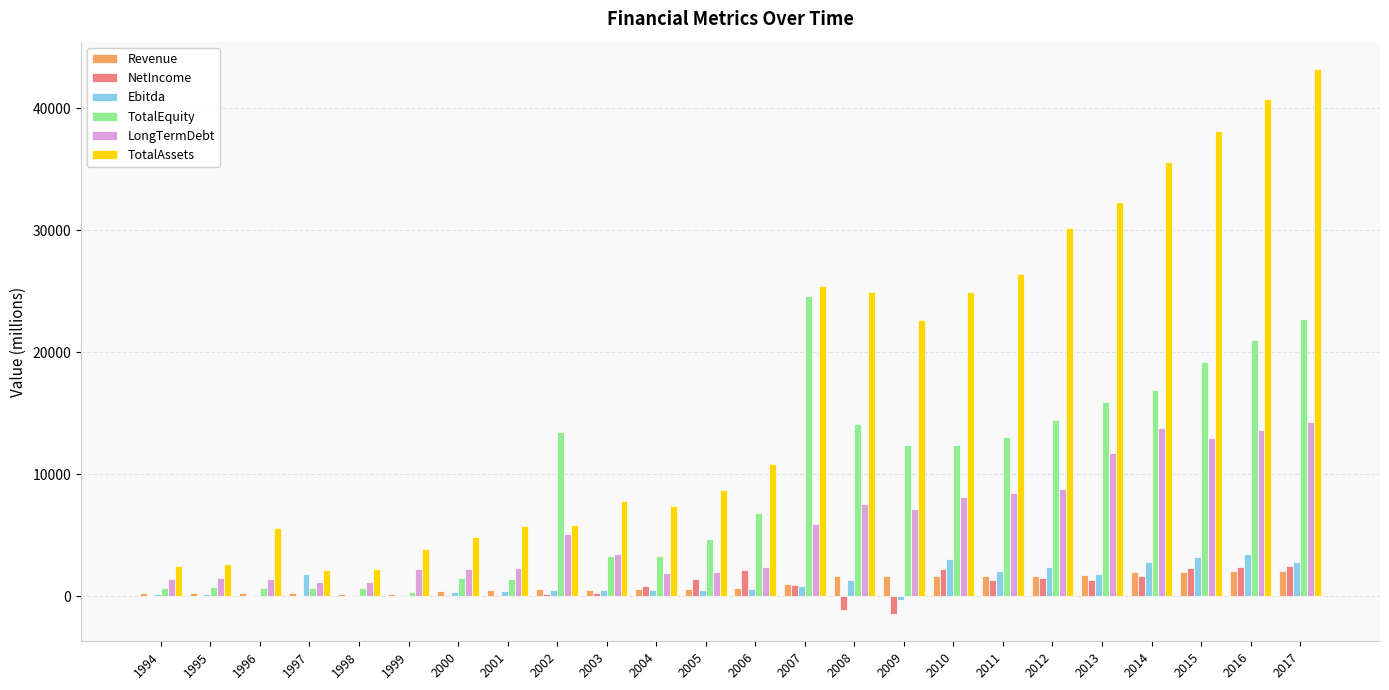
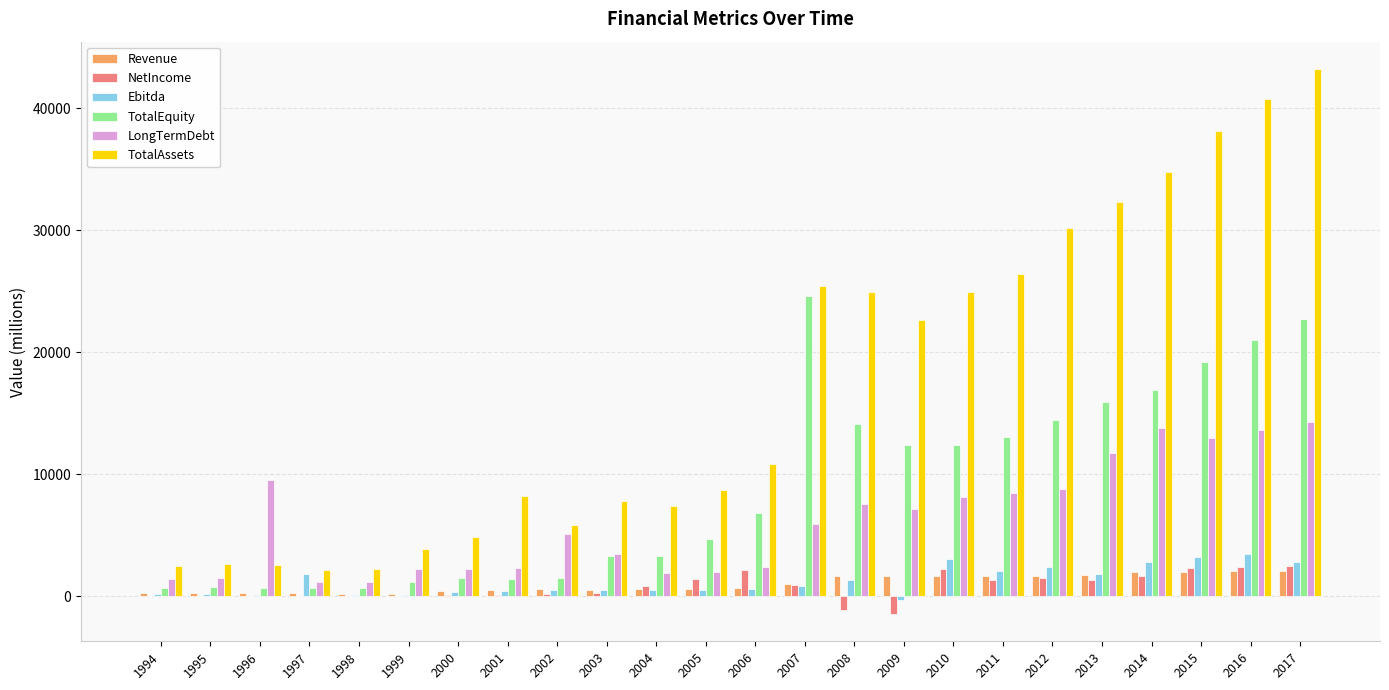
  {
    "Ebitda": {
      "1997": 1800,
      "2000": 300,
      "2001": 400,
      "2002": 500,
      "2003": 500,
      "2004": 500,
      "2005": 500,
      "2006": 600,
      "2007": 800,
      "2008": 1300,
      "2009": -400,
      "2010": 3000,
      "2011": 2000,
      "2012": 2400,
      "2013": 1800,
      "2014": 2800,
      "2015": 3200,
      "2016": 3500,
      "2017": 2800
    },
    "TotalEquity": {
      "1994": 600,
      "1995": 700,
      "1996": 700,
      "1997": 600,
      "1998": 700,
-     "1999": 400,
+     "1999": 1200,
      "2000": 1500,
      "2001": 1400,
-     "2002": 13500,
+     "2002": 1500,
      "2003": 3300,
      "2004": 3300,
      "2005": 4700,
      "2006": 6800,
      "2007": 24600,
      "2008": 14100,
      "2009": 12400,
      "2010": 12400,
      "2011": 13100,
      "2012": 14500,
      "2013": 15900,
      "2014": 16900,
      "2015": 19200,
      "2016": 21000,
      "2017": 22700
    },
    "LongTermDebt": {
      "1994": 1400,
      "1995": 1500,
-     "1996": 1400,
+     "1996": 9500,
      "1997": 1200,
      "1998": 1200,
      "1999": 2300,
      "2000": 2200,
      "2001": 2300,
      "2002": 5100,
      "2003": 3400,
      "2004": 1900,
      "2005": 2000,
      "2006": 2400,
      "2007": 5900,
      "2008": 7600,
      "2009": 7100,
      "2010": 8100,
      "2011": 8400,
      "2012": 8800,
      "2013": 11700,
      "2014": 13800,
      "2015": 13000,
      "2016": 13600,
      "2017": 14300
    },
    "TotalAssets": {
      "1994": 2400,
      "1995": 2600,
-     "1996": 5600,
+     "1996": 2600,
      "1997": 2200,
      "1998": 2200,
      "1999": 3900,
      "2000": 4900,
-     "2001": 5700,
+     "2001": 8200,
      "2002": 5800,
      "2003": 7800,
      "2004": 7400,
      "2005": 8700,
      "2006": 10800,
      "2007": 25400,
      "2008": 24900,
      "2009": 22700,
      "2010": 25000,
      "2011": 26400,
      "2012": 30200,
      "2013": 32300,
-     "2014": 35600,
+     "2014": 34800,
      "2015": 38100,
      "2016": 40700,
      "2017": 43200
    }
  }
